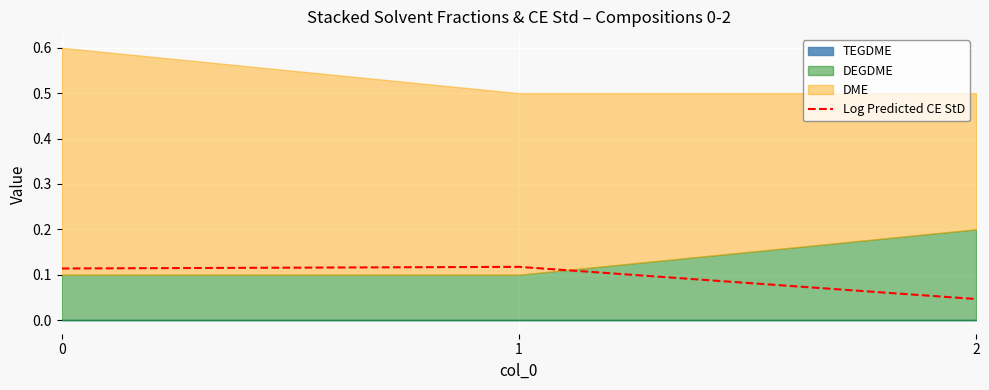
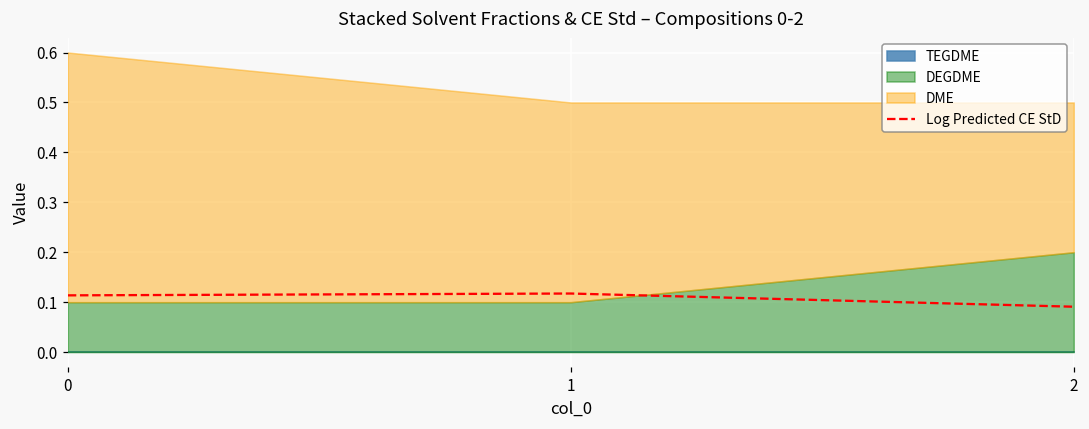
  {
    "Log Predicted CE StD": {
      "0": 0.11,
      "1": 0.12,
-     "2": 0.05
+     "2": 0.09
    },
    "TEGDME": {
      "0": 0.00,
      "1": 0.00,
      "2": 0.00
    },
    "DEGDME": {
      "0": 0.10,
      "1": 0.10,
      "2": 0.20
    },
    "DME": {
      "0": 0.50,
      "1": 0.40,
      "2": 0.30
    }
  }
